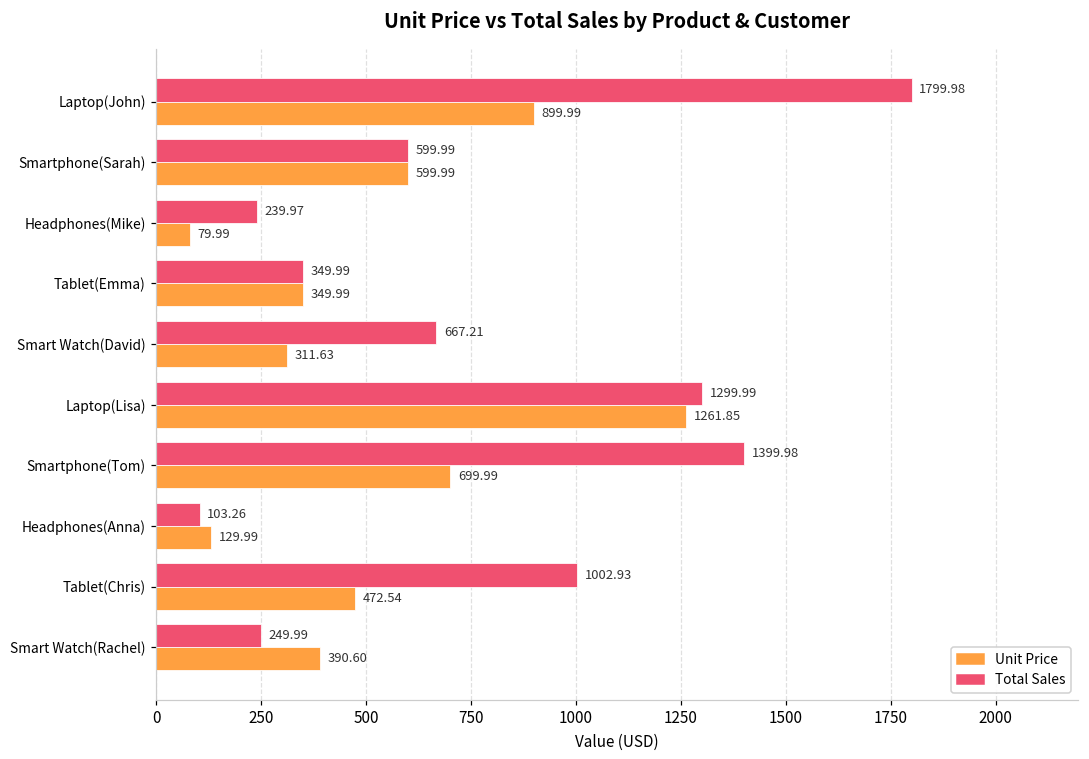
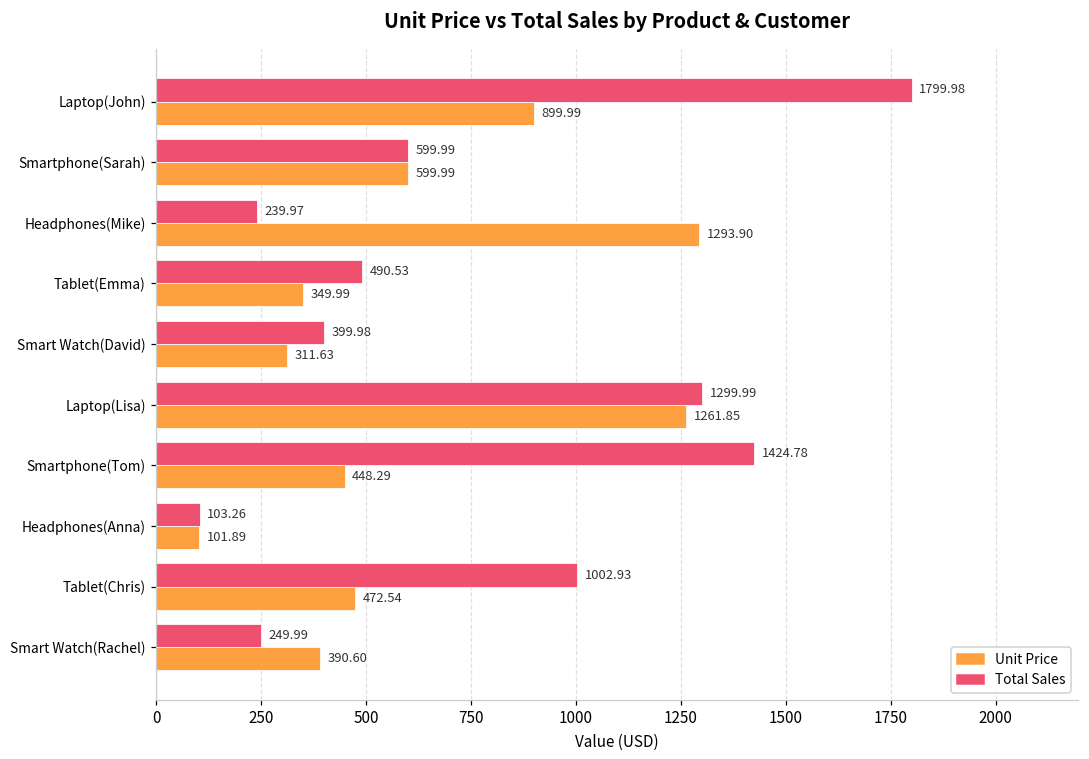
  {
    "Unit Price": {
      "Laptop(John)": 899.99,
      "Smartphone(Sarah)": 599.99,
-     "Headphones(Mike)": 79.99,
+     "Headphones(Mike)": 1293.90,
      "Tablet(Emma)": 349.99,
      "Smart Watch(David)": 311.63,
      "Laptop(Lisa)": 1261.85,
-     "Smartphone(Tom)": 699.99,
-     "Headphones(Anna)": 129.99,
+     "Smartphone(Tom)": 448.29,
+     "Headphones(Anna)": 101.89,
      "Tablet(Chris)": 472.54,
      "Smart Watch(Rachel)": 390.60
    },
    "Total Sales": {
      "Laptop(John)": 1799.98,
      "Smartphone(Sarah)": 599.99,
      "Headphones(Mike)": 239.97,
-     "Tablet(Emma)": 349.99,
-     "Smart Watch(David)": 667.21,
+     "Tablet(Emma)": 490.53,
+     "Smart Watch(David)": 399.98,
      "Laptop(Lisa)": 1299.99,
-     "Smartphone(Tom)": 1399.98,
+     "Smartphone(Tom)": 1424.78,
      "Headphones(Anna)": 103.26,
      "Tablet(Chris)": 1002.93,
      "Smart Watch(Rachel)": 249.99
    }
  }
